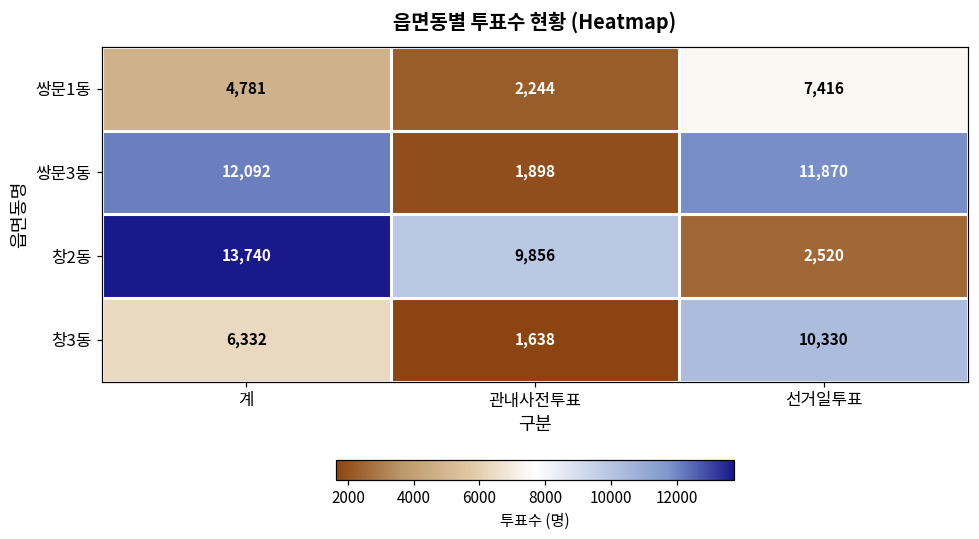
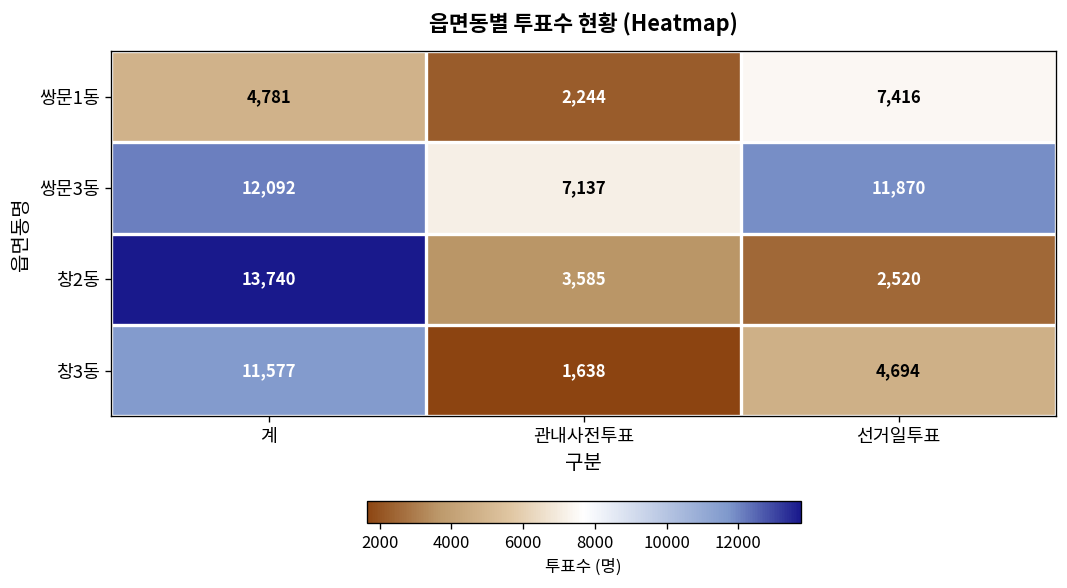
  {
    "쌍문1동": {
      "계": "4,781",
      "관내사전투표": "2,244",
      "선거일투표": "7,416"
    },
    "쌍문3동": {
      "계": "12,092",
-     "관내사전투표": "1,898",
+     "관내사전투표": "7,137",
      "선거일투표": "11,870"
    },
    "창2동": {
      "계": "13,740",
-     "관내사전투표": "9,856",
+     "관내사전투표": "3,585",
      "선거일투표": "2,520"
    },
    "창3동": {
-     "계": "6,332",
+     "계": "11,577",
      "관내사전투표": "1,638",
-     "선거일투표": "10,330"
+     "선거일투표": "4,694"
    }
  }
